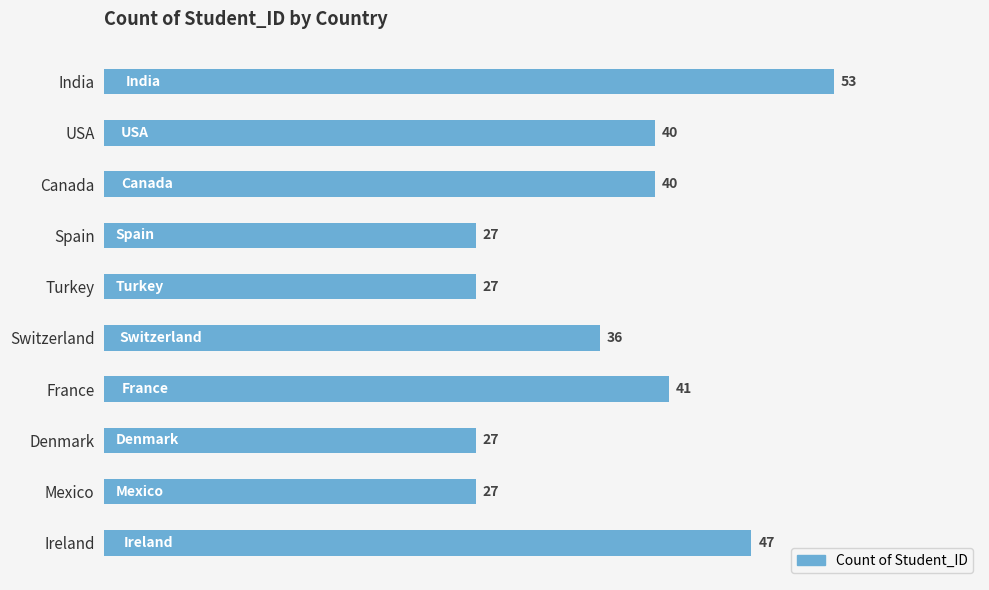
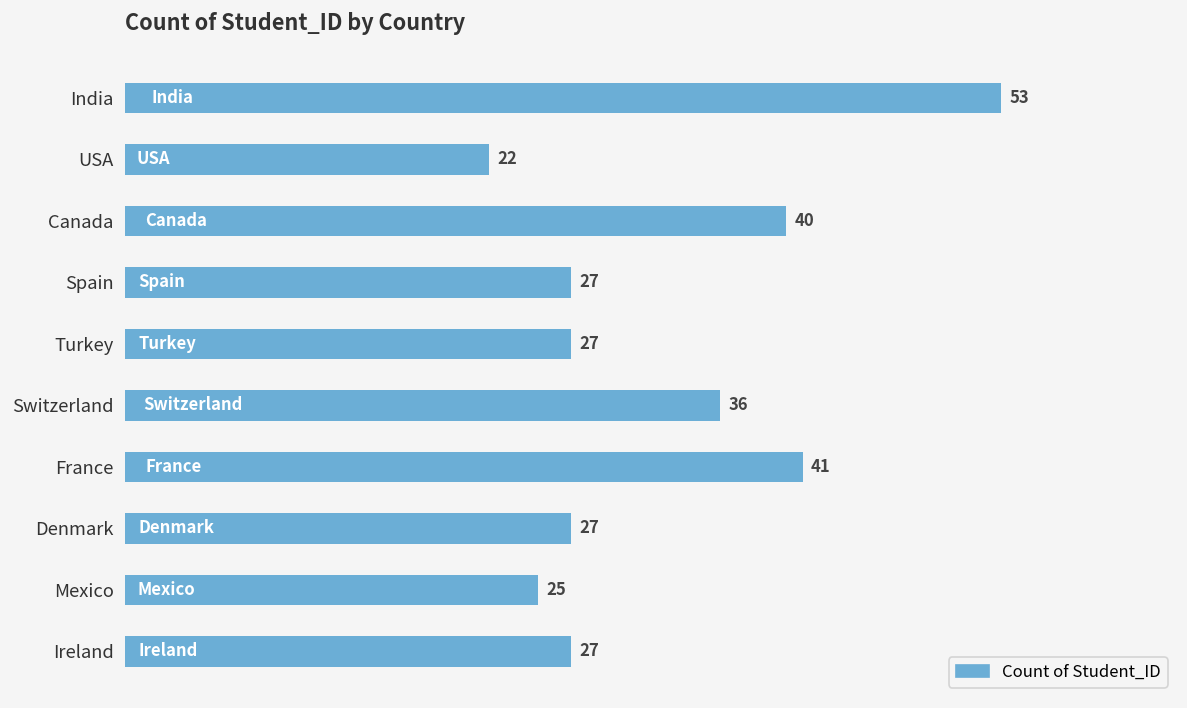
  {
    "India": 53,
-   "USA": 40,
+   "USA": 22,
    "Canada": 40,
    "Spain": 27,
    "Turkey": 27,
    "Switzerland": 36,
    "France": 41,
    "Denmark": 27,
-   "Mexico": 27,
-   "Ireland": 47
+   "Mexico": 25,
+   "Ireland": 27
  }
